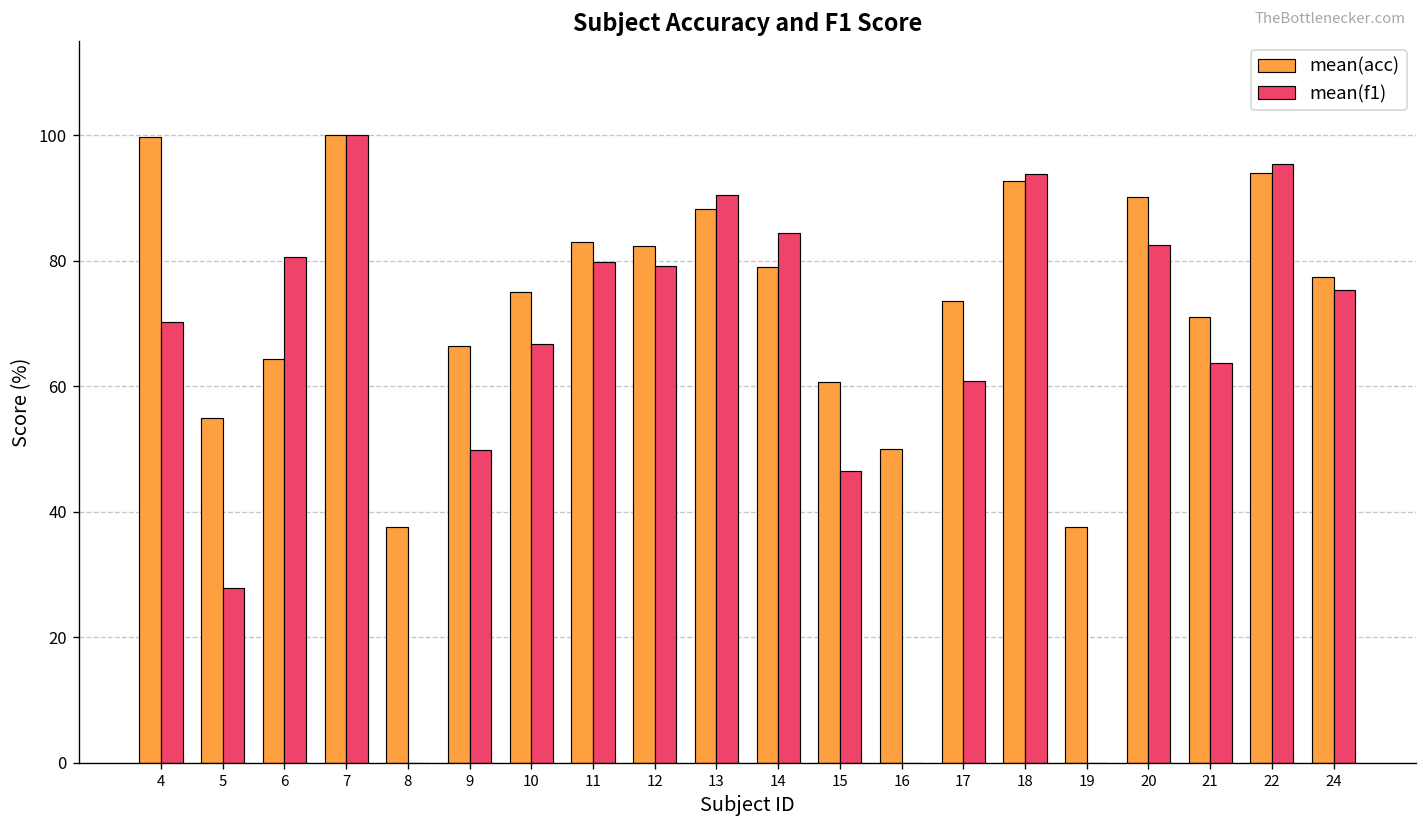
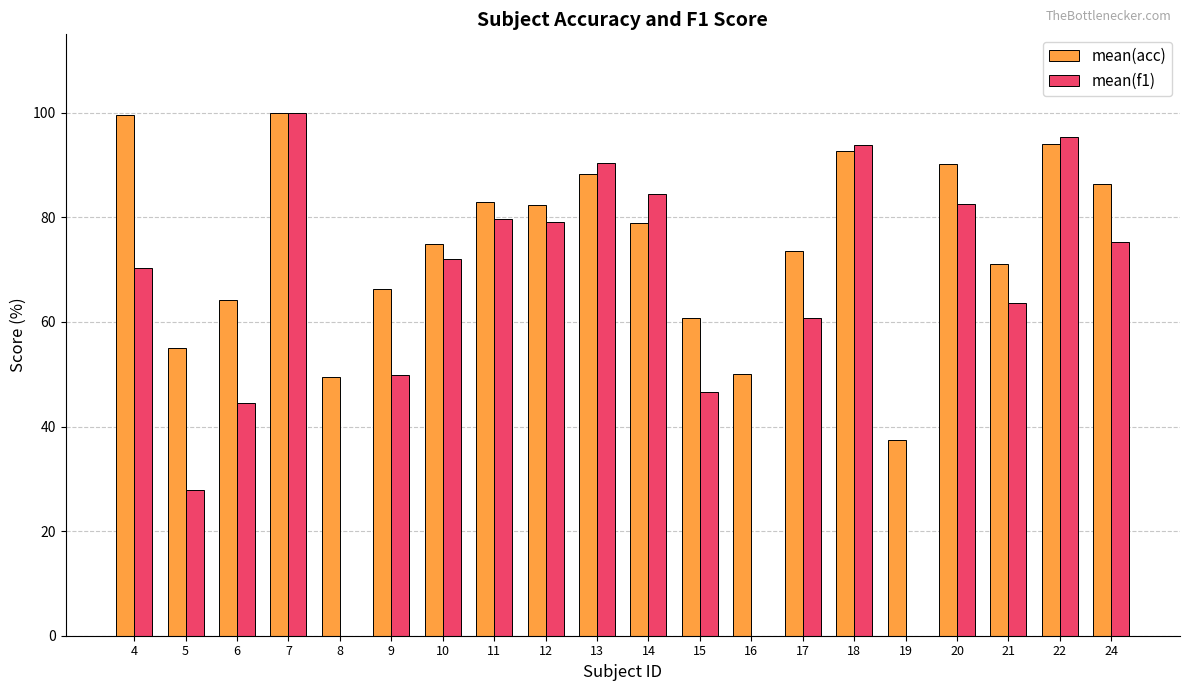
  {
    "mean(acc)": {
      "4": 100,
      "5": 55,
      "6": 64,
      "7": 100,
-     "8": 38,
+     "8": 50,
      "9": 66,
      "10": 75,
      "11": 83,
      "12": 82,
      "13": 88,
      "14": 79,
      "15": 61,
      "16": 50,
      "17": 74,
      "18": 93,
      "19": 38,
      "20": 90,
      "21": 71,
      "22": 94,
-     "24": 77
+     "24": 86
    },
    "mean(f1)": {
      "4": 70,
      "5": 28,
-     "6": 81,
+     "6": 44,
      "7": 100,
      "8": 0,
      "9": 50,
-     "10": 67,
+     "10": 72,
      "11": 80,
      "12": 79,
      "13": 90,
      "14": 84,
      "15": 47,
      "16": 0,
      "17": 61,
      "18": 94,
      "19": 0,
      "20": 83,
      "21": 64,
      "22": 95,
      "24": 75
    }
  }
